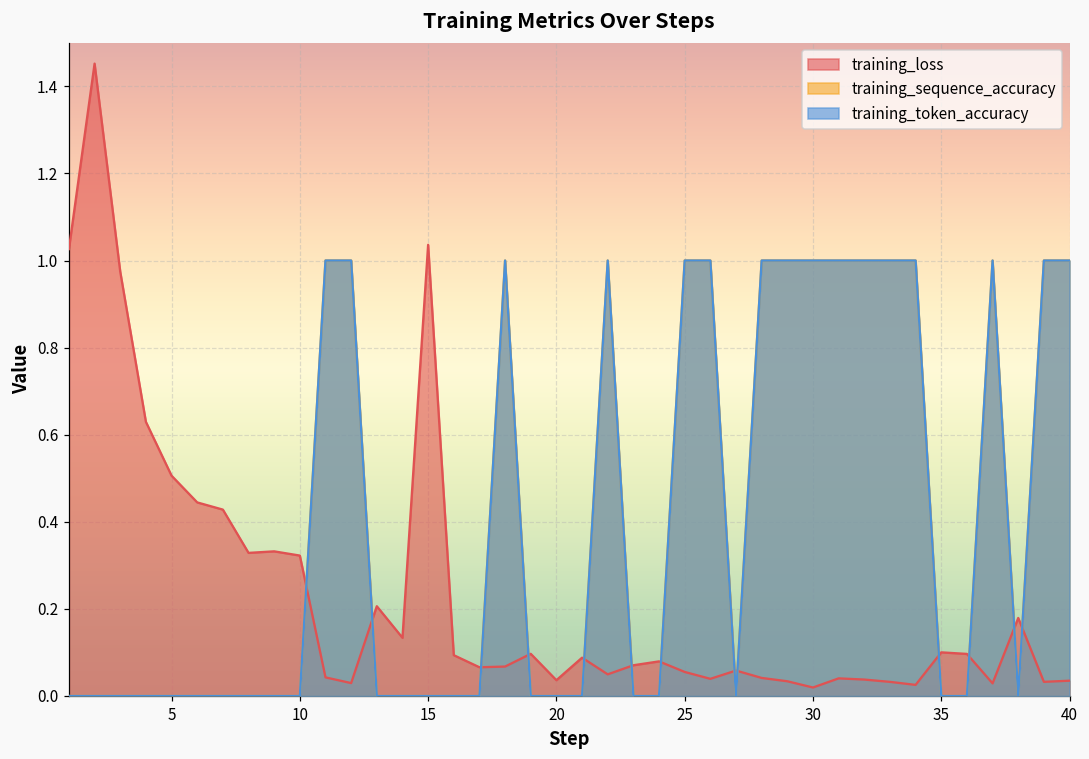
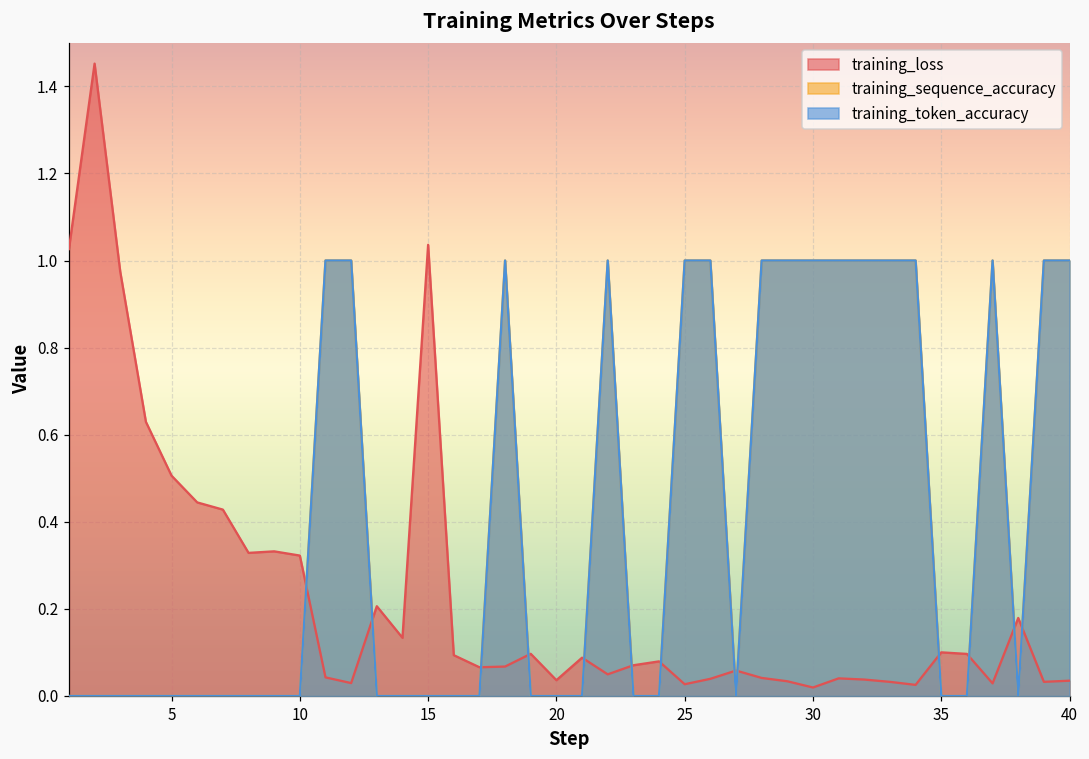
  {
    "training_loss": {
      "5": 0.51,
      "10": 0.32,
      "15": 1.04,
      "20": 0.04,
-     "25": 0.06,
+     "25": 0.03,
      "30": 0.02,
      "35": 0.10,
      "40": 0.04
    },
    "training_token_accuracy": {
      "5": 0.00,
      "10": 0.00,
      "15": 0.00,
      "20": 0.00,
      "25": 1.00,
      "30": 1.00,
      "35": 0.00,
      "40": 1.00
    }
  }
